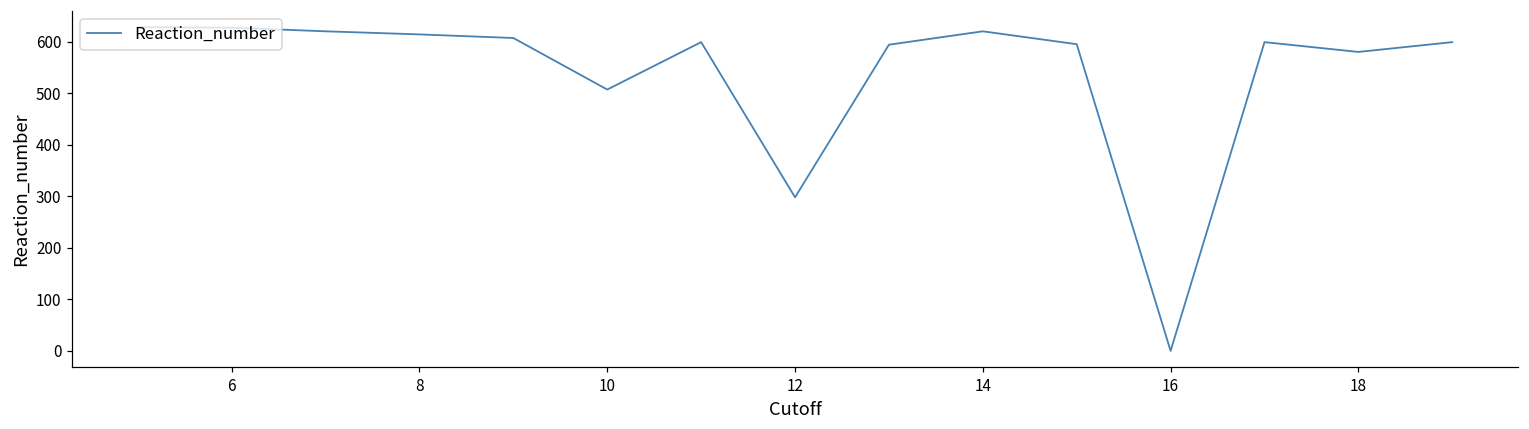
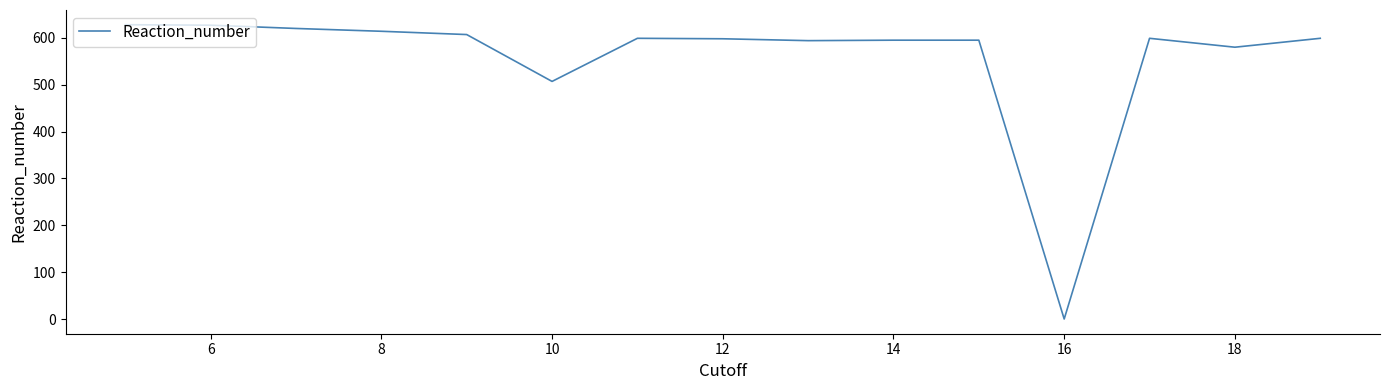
  {
    "8": 610,
    "10": 510,
-   "12": 300,
-   "14": 620,
+   "12": 600,
+   "14": 600,
    "16": 0,
    "18": 580
  }
